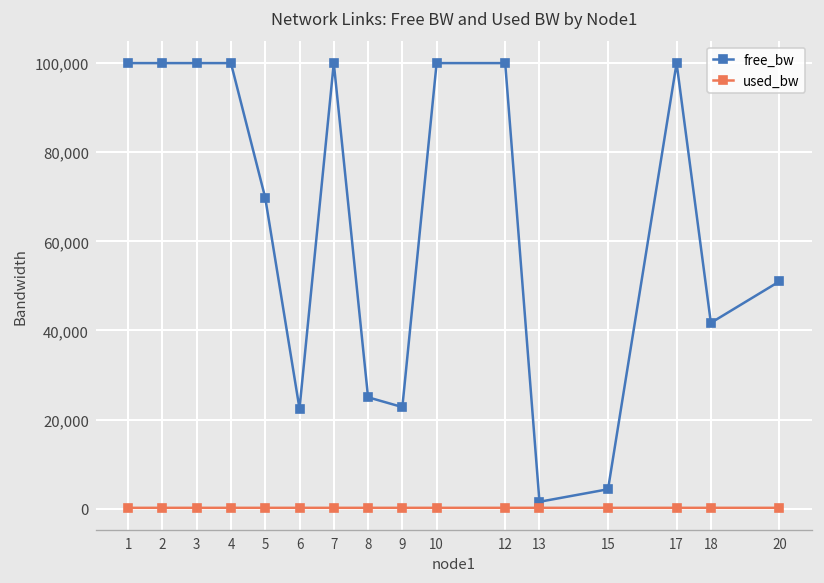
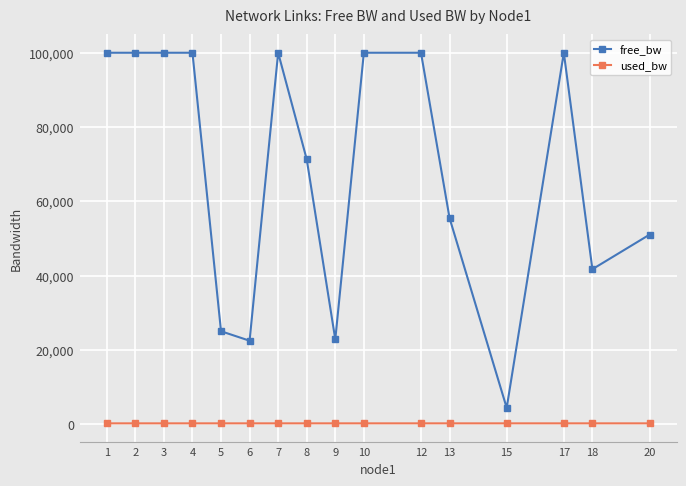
  {
    "free_bw": {
      "1": "100,000",
      "2": "100,000",
      "3": "100,000",
      "4": "100,000",
-     "5": "70,000",
+     "5": "25,000",
      "6": "22,000",
      "7": "100,000",
-     "8": "25,000",
+     "8": "71,000",
      "9": "23,000",
      "10": "100,000",
      "12": "100,000",
-     "13": "2,000",
+     "13": "55,000",
      "15": "4,000",
      "17": "100,000",
      "18": "42,000",
      "20": "51,000"
    },
    "used_bw": {
      "1": "0",
      "2": "0",
      "3": "0",
      "4": "0",
      "5": "0",
      "6": "0",
      "7": "0",
      "8": "0",
      "9": "0",
      "10": "0",
      "12": "0",
      "13": "0",
      "15": "0",
      "17": "0",
      "18": "0",
      "20": "0"
    }
  }
